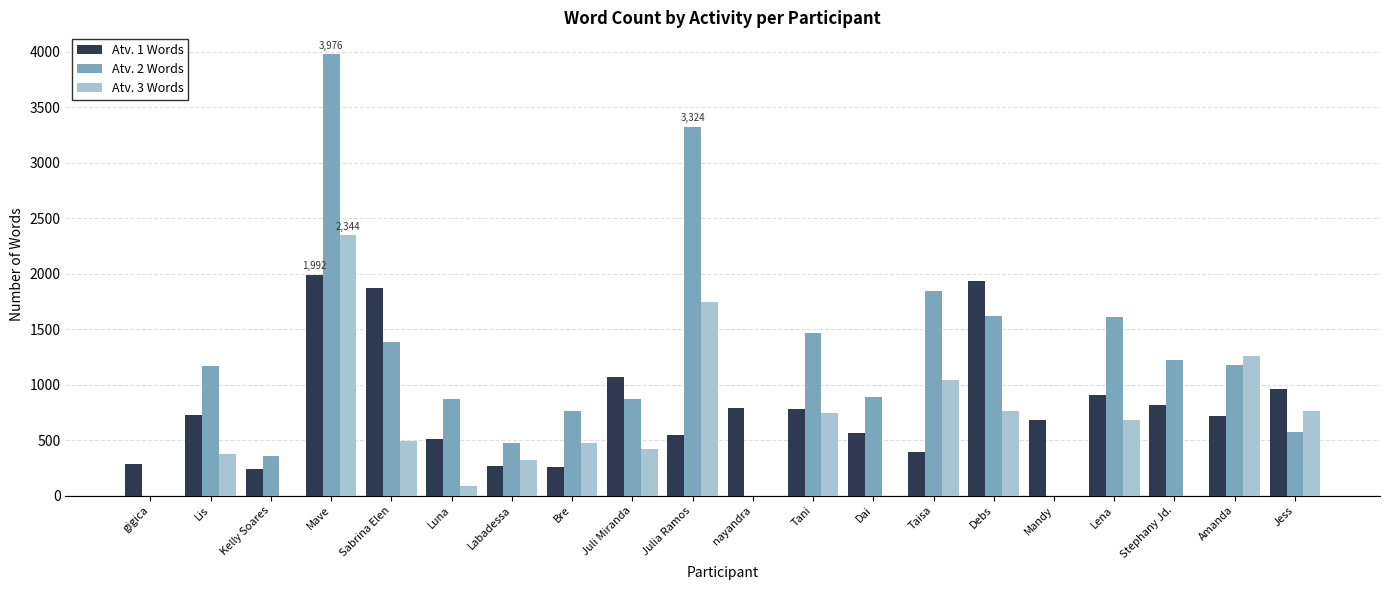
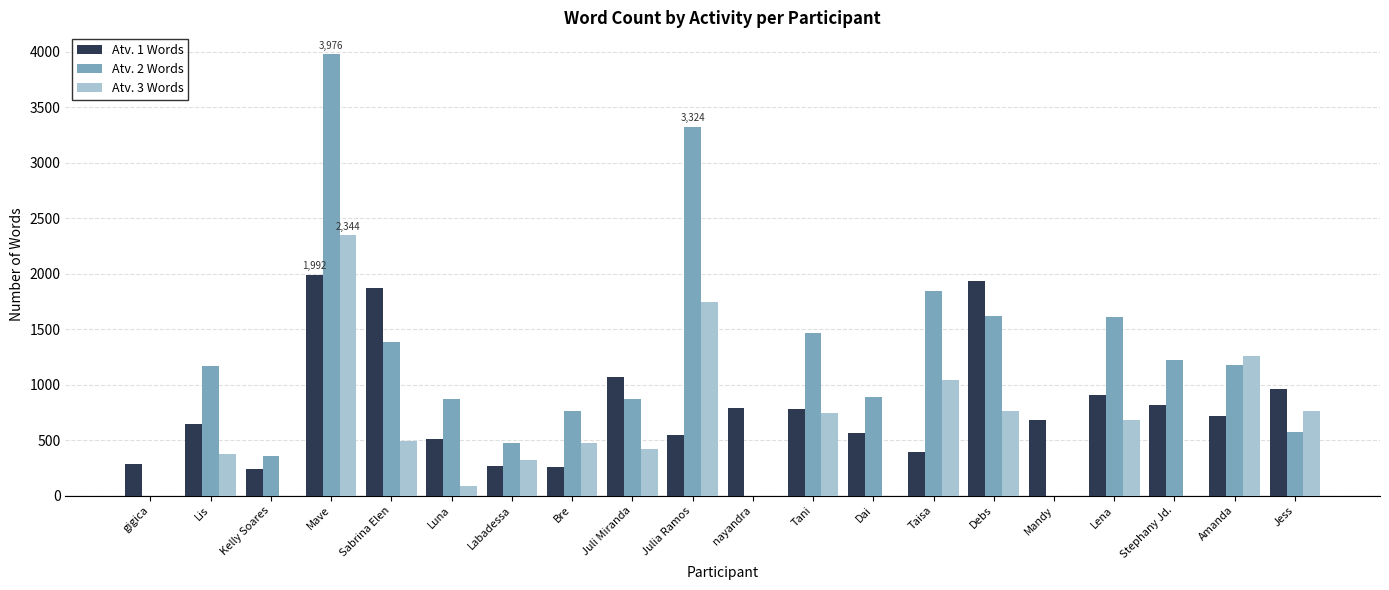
  {
    "Atv. 1 Words": {
      "gigica": 290,
-     "Lis": 720,
+     "Lis": 650,
      "Kelly Soares": 240,
      "Sabrina Elen": 1870,
      "Luna": 510,
      "Labadessa": 270,
      "Bre": 260,
      "Juli Miranda": 1070,
      "Julia Ramos": 550,
      "nayandra": 790,
      "Tani": 780,
      "Dai": 570,
      "Taisa": 390,
      "Debs": 1940,
      "Mandy": 680,
      "Lena": 910,
      "Stephany Jd.": 820,
      "Amanda": 720,
      "Jess": 960
    }
  }
